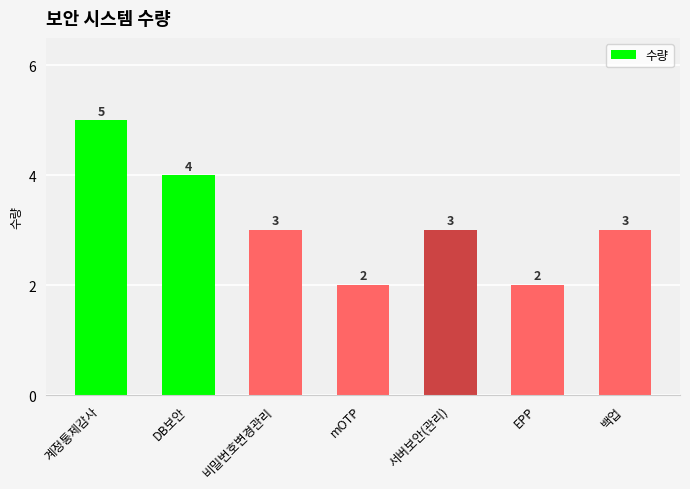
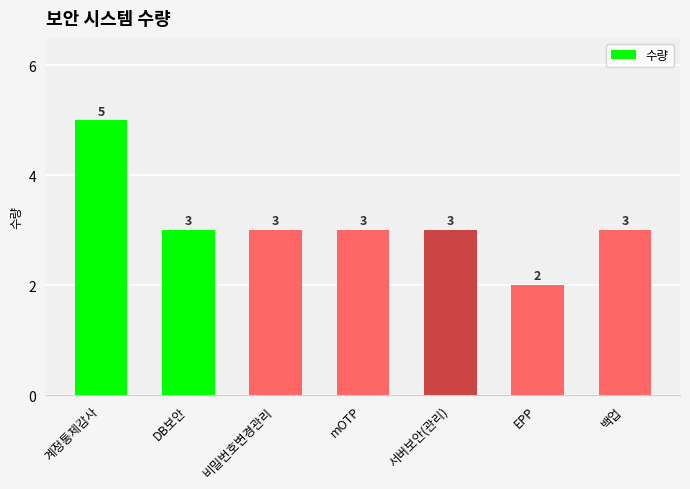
  {
    "계정통제감사": 5,
-   "DB보안": 4,
+   "DB보안": 3,
    "비밀번호변경관리": 3,
-   "mOTP": 2,
+   "mOTP": 3,
    "서버보안(관리)": 3,
    "EPP": 2,
    "백업": 3
  }
